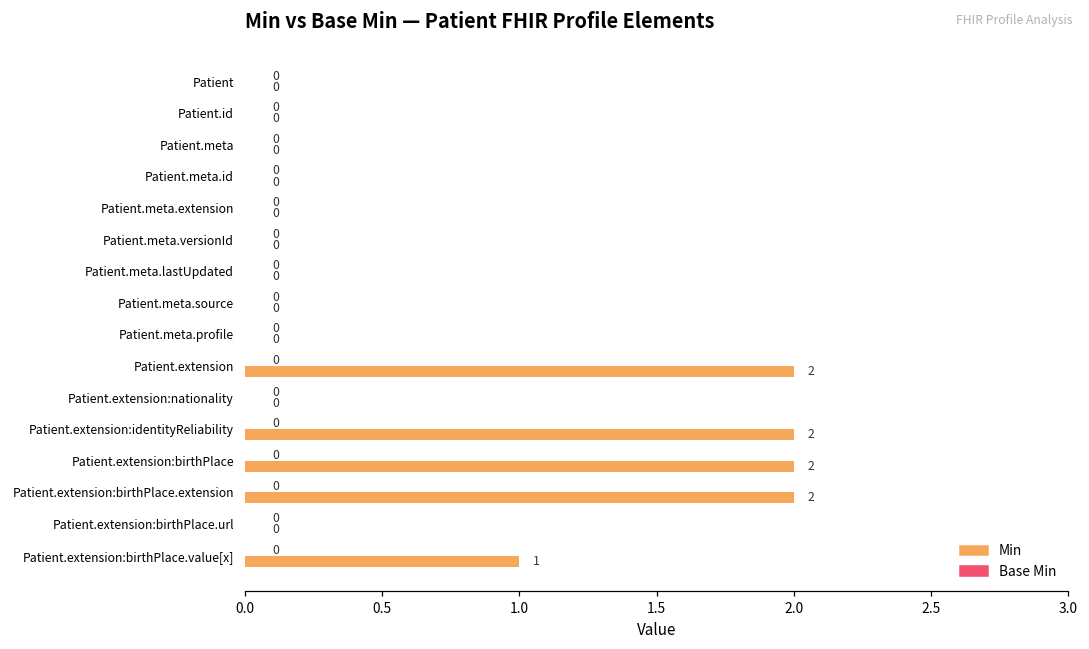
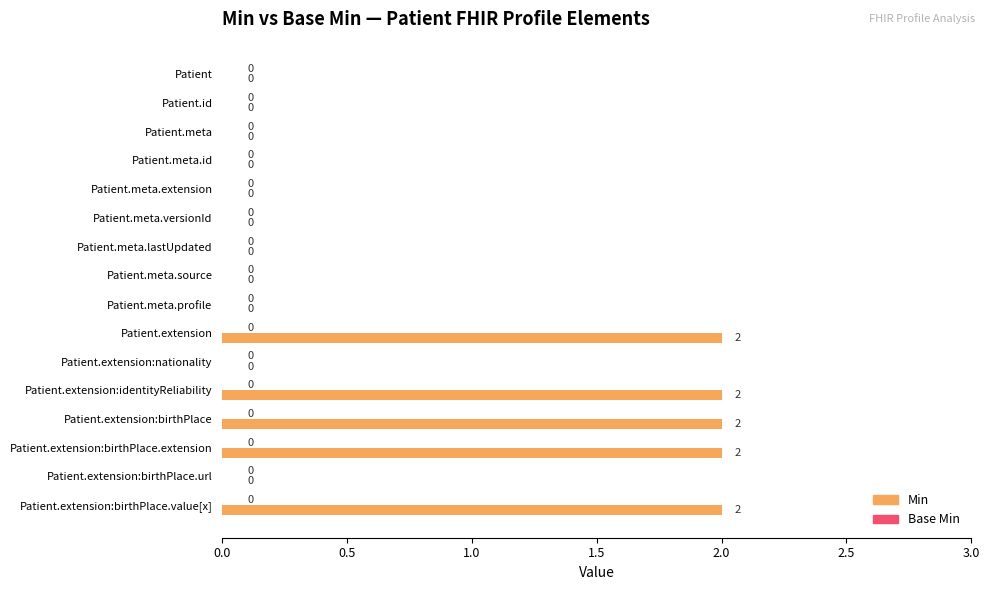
  {
    "Min": {
      "Patient": 0,
      "Patient.id": 0,
      "Patient.meta": 0,
      "Patient.meta.id": 0,
      "Patient.meta.extension": 0,
      "Patient.meta.versionId": 0,
      "Patient.meta.lastUpdated": 0,
      "Patient.meta.source": 0,
      "Patient.meta.profile": 0,
      "Patient.extension": 2,
      "Patient.extension:nationality": 0,
      "Patient.extension:identityReliability": 2,
      "Patient.extension:birthPlace": 2,
      "Patient.extension:birthPlace.extension": 2,
      "Patient.extension:birthPlace.url": 0,
-     "Patient.extension:birthPlace.value[x]": 1
+     "Patient.extension:birthPlace.value[x]": 2
    },
    "Base Min": {
      "Patient": 0,
      "Patient.id": 0,
      "Patient.meta": 0,
      "Patient.meta.id": 0,
      "Patient.meta.extension": 0,
      "Patient.meta.versionId": 0,
      "Patient.meta.lastUpdated": 0,
      "Patient.meta.source": 0,
      "Patient.meta.profile": 0,
      "Patient.extension": 0,
      "Patient.extension:nationality": 0,
      "Patient.extension:identityReliability": 0,
      "Patient.extension:birthPlace": 0,
      "Patient.extension:birthPlace.extension": 0,
      "Patient.extension:birthPlace.url": 0,
      "Patient.extension:birthPlace.value[x]": 0
    }
  }
